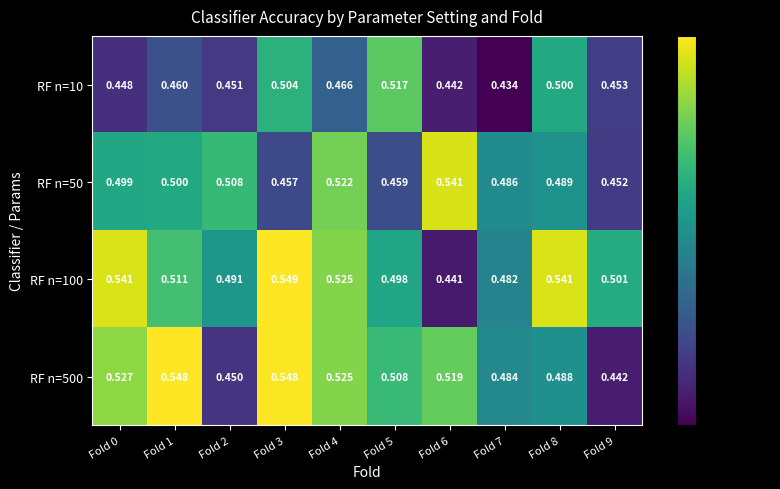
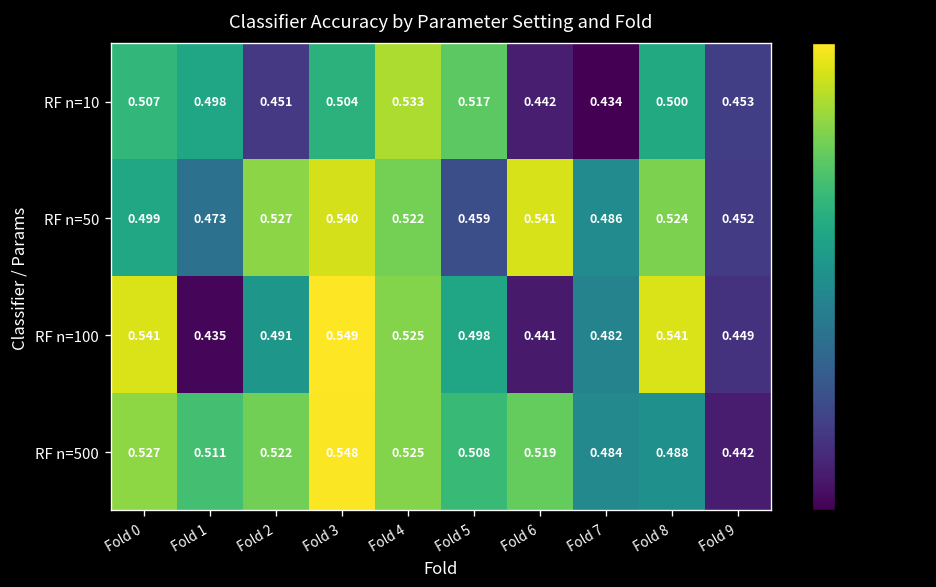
  {
    "RF n=10": {
-     "Fold 0": 0.448,
-     "Fold 1": 0.460,
+     "Fold 0": 0.507,
+     "Fold 1": 0.498,
      "Fold 2": 0.451,
      "Fold 3": 0.504,
-     "Fold 4": 0.466,
+     "Fold 4": 0.533,
      "Fold 5": 0.517,
      "Fold 6": 0.442,
      "Fold 7": 0.434,
      "Fold 8": 0.500,
      "Fold 9": 0.453
    },
    "RF n=50": {
      "Fold 0": 0.499,
-     "Fold 1": 0.500,
-     "Fold 2": 0.508,
-     "Fold 3": 0.457,
+     "Fold 1": 0.473,
+     "Fold 2": 0.527,
+     "Fold 3": 0.540,
      "Fold 4": 0.522,
      "Fold 5": 0.459,
      "Fold 6": 0.541,
      "Fold 7": 0.486,
-     "Fold 8": 0.489,
+     "Fold 8": 0.524,
      "Fold 9": 0.452
    },
    "RF n=100": {
      "Fold 0": 0.541,
-     "Fold 1": 0.511,
+     "Fold 1": 0.435,
      "Fold 2": 0.491,
      "Fold 3": 0.549,
      "Fold 4": 0.525,
      "Fold 5": 0.498,
      "Fold 6": 0.441,
      "Fold 7": 0.482,
      "Fold 8": 0.541,
-     "Fold 9": 0.501
+     "Fold 9": 0.449
    },
    "RF n=500": {
      "Fold 0": 0.527,
-     "Fold 1": 0.548,
-     "Fold 2": 0.450,
+     "Fold 1": 0.511,
+     "Fold 2": 0.522,
      "Fold 3": 0.548,
      "Fold 4": 0.525,
      "Fold 5": 0.508,
      "Fold 6": 0.519,
      "Fold 7": 0.484,
      "Fold 8": 0.488,
      "Fold 9": 0.442
    }
  }
